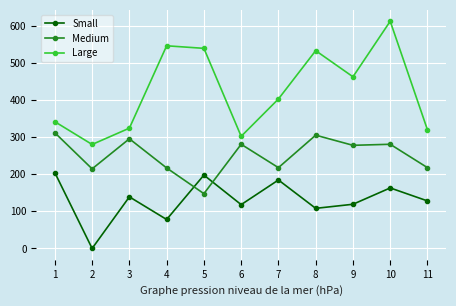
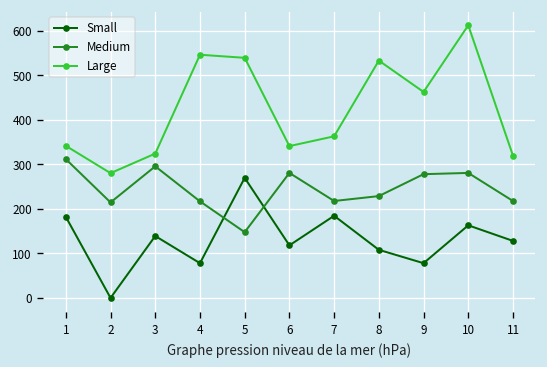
  {
    "Small": {
-     "1": 200,
+     "1": 180,
      "2": 0,
      "3": 140,
      "4": 80,
-     "5": 200,
+     "5": 270,
      "6": 120,
      "7": 180,
      "8": 110,
-     "9": 120,
+     "9": 80,
      "10": 160,
      "11": 130
    },
    "Medium": {
      "1": 310,
      "2": 210,
      "3": 300,
      "4": 220,
      "5": 150,
      "6": 280,
      "7": 220,
-     "8": 310,
+     "8": 230,
      "9": 280,
      "10": 280,
      "11": 220
    },
    "Large": {
      "1": 340,
      "2": 280,
      "3": 320,
      "4": 550,
      "5": 540,
-     "6": 300,
-     "7": 400,
+     "6": 340,
+     "7": 360,
      "8": 530,
      "9": 460,
      "10": 610,
      "11": 320
    }
  }
